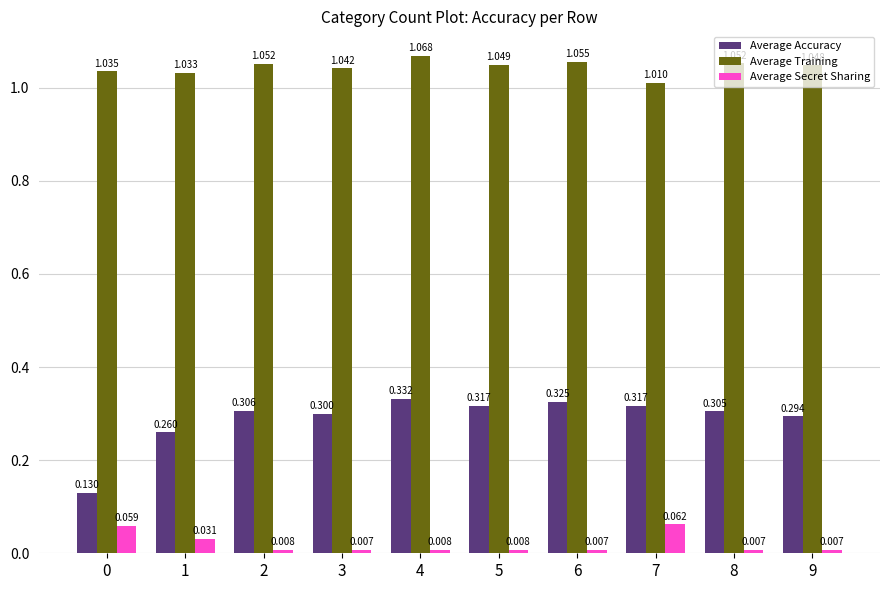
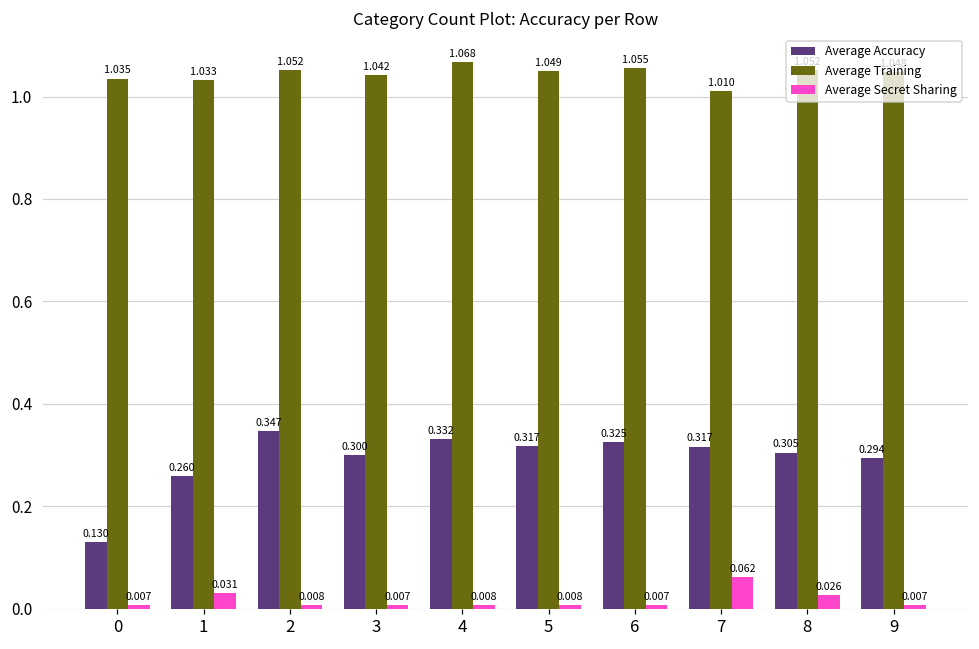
  {
    "Average Accuracy": {
      "0": 0.130,
      "1": 0.260,
-     "2": 0.306,
+     "2": 0.347,
      "3": 0.300,
      "4": 0.332,
      "5": 0.317,
      "6": 0.325,
      "7": 0.317,
      "8": 0.305,
      "9": 0.294
    },
    "Average Training": {
      "0": 1.035,
      "1": 1.033,
      "2": 1.052,
      "3": 1.042,
      "4": 1.068,
      "5": 1.049,
      "6": 1.055,
      "7": 1.010
    },
    "Average Secret Sharing": {
-     "0": 0.059,
+     "0": 0.007,
      "1": 0.031,
      "2": 0.008,
      "3": 0.007,
      "4": 0.008,
      "5": 0.008,
      "6": 0.007,
      "7": 0.062,
-     "8": 0.007,
+     "8": 0.026,
      "9": 0.007
    }
  }
